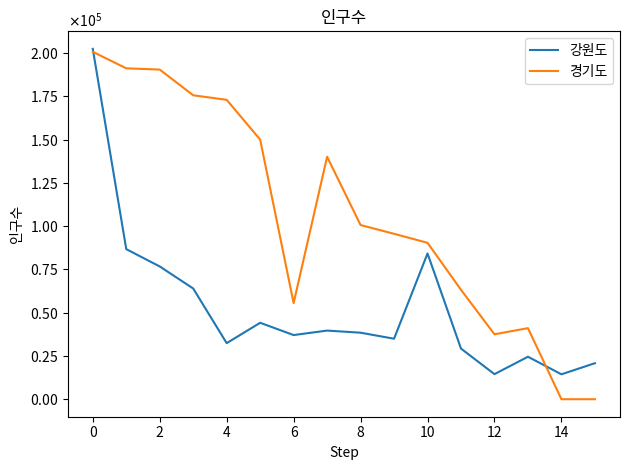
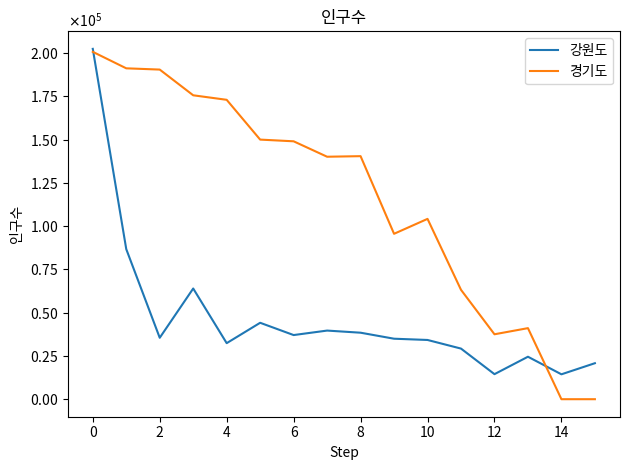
  {
    "강원도": {
      "0": 203000,
-     "2": 77000,
+     "2": 36000,
      "4": 32000,
      "6": 37000,
      "8": 38000,
-     "10": 84000,
+     "10": 34000,
      "12": 14000,
      "14": 14000
    },
    "경기도": {
      "0": 201000,
      "2": 191000,
      "4": 173000,
-     "6": 56000,
-     "8": 101000,
-     "10": 90000,
+     "6": 149000,
+     "8": 140000,
+     "10": 104000,
      "12": 38000,
      "14": 0
    }
  }
